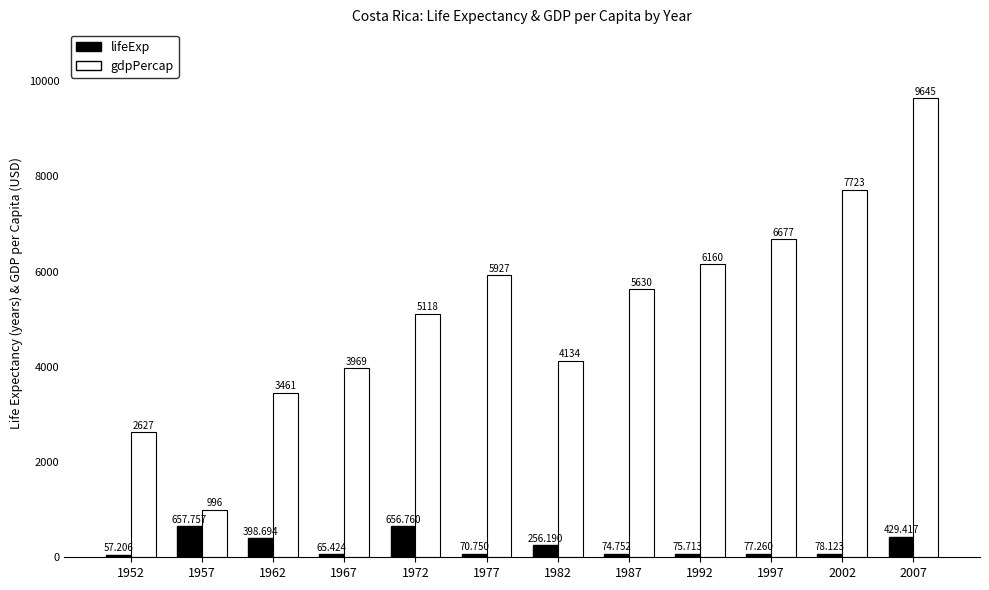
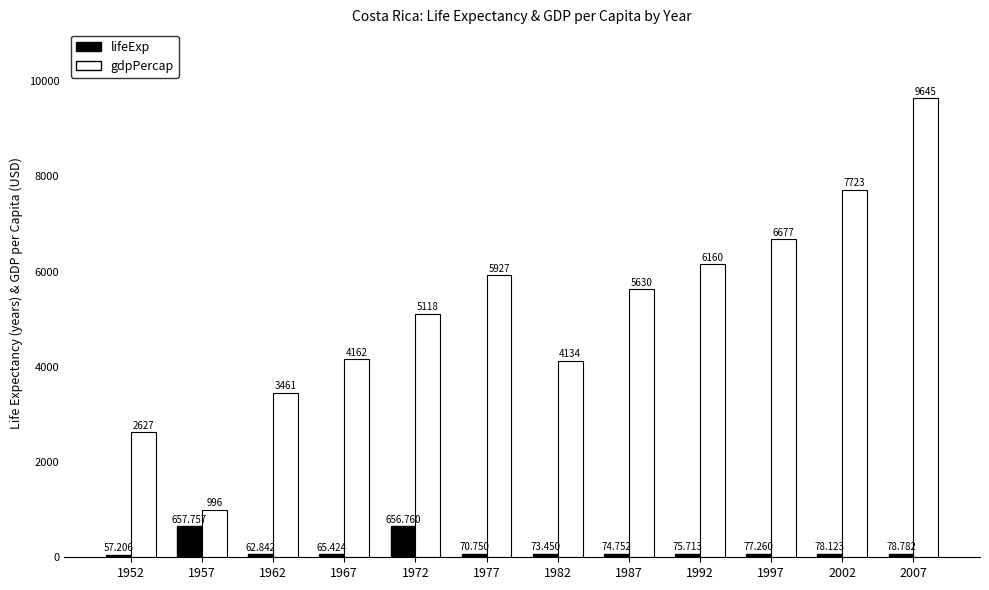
  {
    "lifeExp": {
      "1952": 57.206,
      "1957": 657.757,
-     "1962": 398.694,
+     "1962": 62.842,
      "1967": 65.424,
      "1972": 656.760,
      "1977": 70.750,
-     "1982": 256.190,
+     "1982": 73.450,
      "1987": 74.752,
      "1992": 75.713,
      "1997": 77.260,
      "2002": 78.123,
-     "2007": 429.417
+     "2007": 78.782
    },
    "gdpPercap": {
      "1952": 2627,
      "1957": 996,
      "1962": 3461,
-     "1967": 3969,
+     "1967": 4162,
      "1972": 5118,
      "1977": 5927,
      "1982": 4134,
      "1987": 5630,
      "1992": 6160,
      "1997": 6677,
      "2002": 7723,
      "2007": 9645
    }
  }
